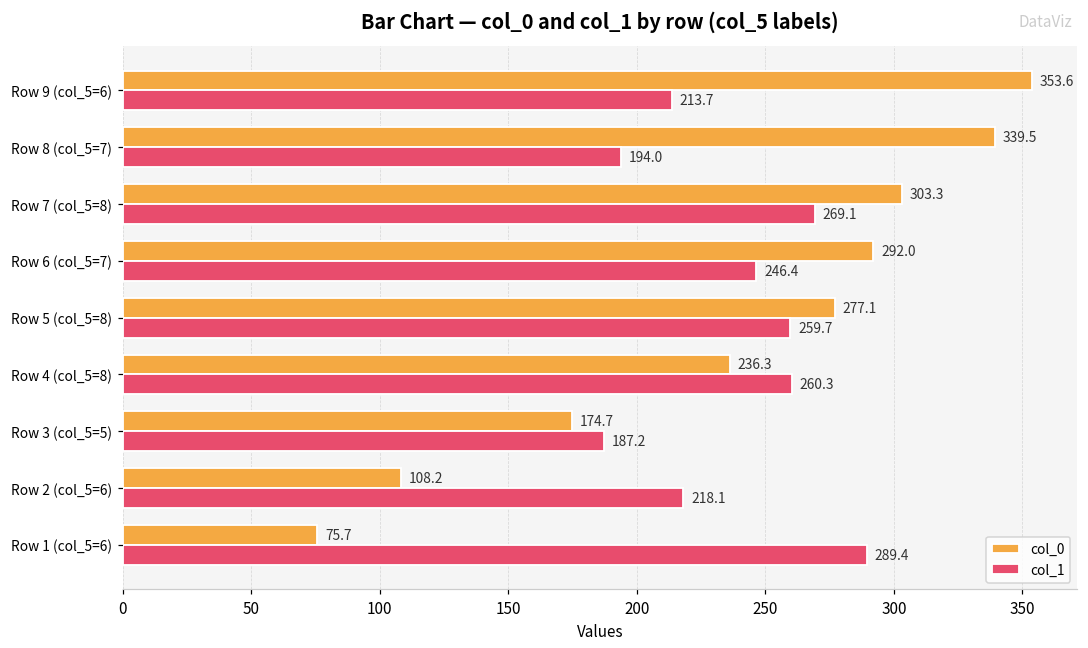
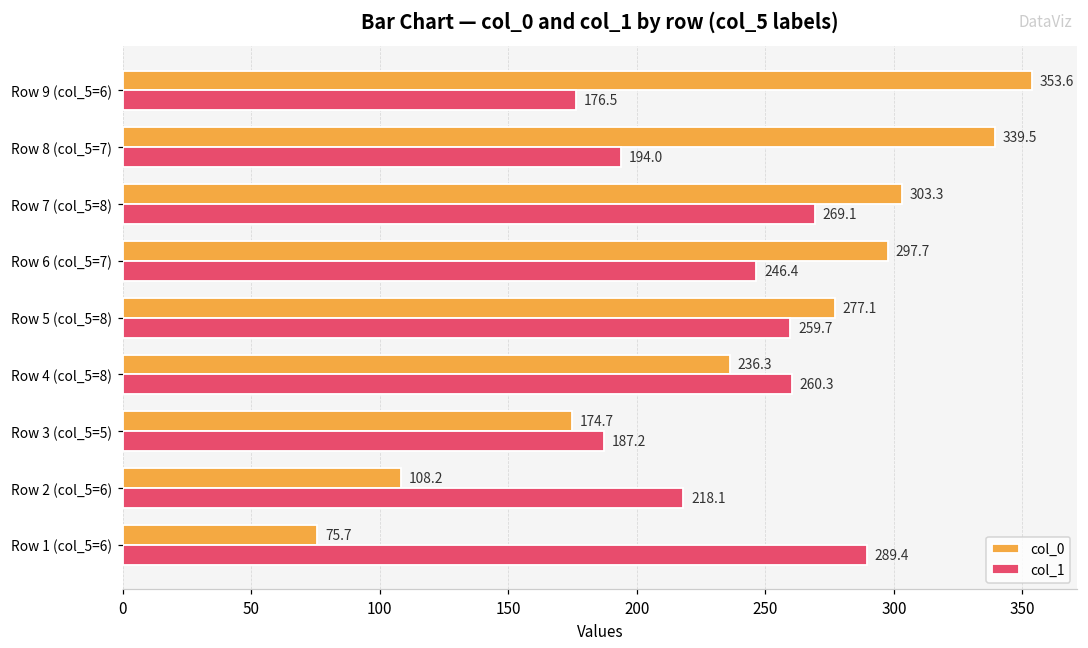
  {
    "col_0": {
      "Row 9 (col_5=6)": 353.6,
      "Row 8 (col_5=7)": 339.5,
      "Row 7 (col_5=8)": 303.3,
-     "Row 6 (col_5=7)": 292.0,
+     "Row 6 (col_5=7)": 297.7,
      "Row 5 (col_5=8)": 277.1,
      "Row 4 (col_5=8)": 236.3,
      "Row 3 (col_5=5)": 174.7,
      "Row 2 (col_5=6)": 108.2,
      "Row 1 (col_5=6)": 75.7
    },
    "col_1": {
-     "Row 9 (col_5=6)": 213.7,
+     "Row 9 (col_5=6)": 176.5,
      "Row 8 (col_5=7)": 194.0,
      "Row 7 (col_5=8)": 269.1,
      "Row 6 (col_5=7)": 246.4,
      "Row 5 (col_5=8)": 259.7,
      "Row 4 (col_5=8)": 260.3,
      "Row 3 (col_5=5)": 187.2,
      "Row 2 (col_5=6)": 218.1,
      "Row 1 (col_5=6)": 289.4
    }
  }
